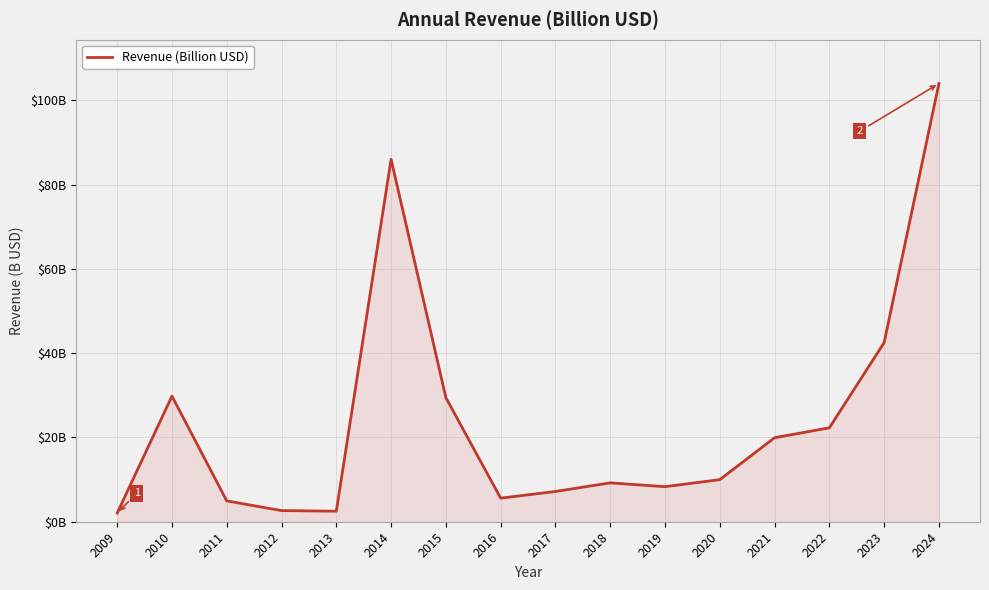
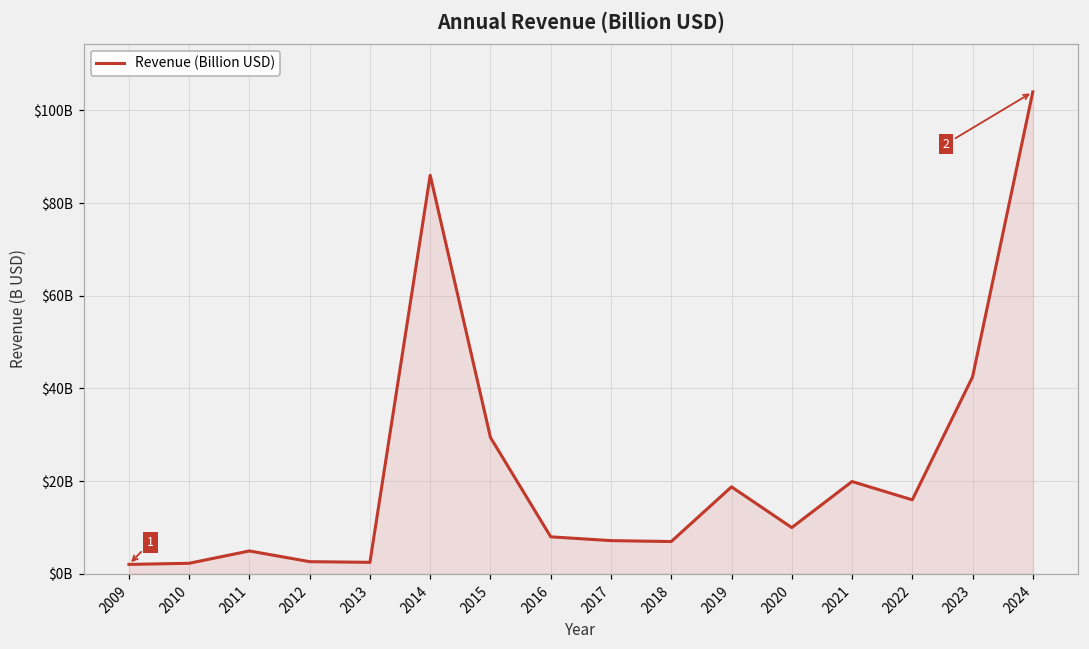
  {
-   "2010": "$30000000000",
+   "2010": "$2000000000",
    "2011": "$5000000000",
    "2012": "$3000000000",
    "2013": "$3000000000",
    "2014": "$86000000000",
    "2015": "$29000000000",
-   "2016": "$6000000000",
+   "2016": "$8000000000",
    "2017": "$7000000000",
-   "2018": "$9000000000",
-   "2019": "$8000000000",
+   "2018": "$7000000000",
+   "2019": "$19000000000",
    "2020": "$10000000000",
    "2021": "$20000000000",
-   "2022": "$22000000000",
+   "2022": "$16000000000",
    "2023": "$43000000000",
    "2024": "$104000000000"
  }
